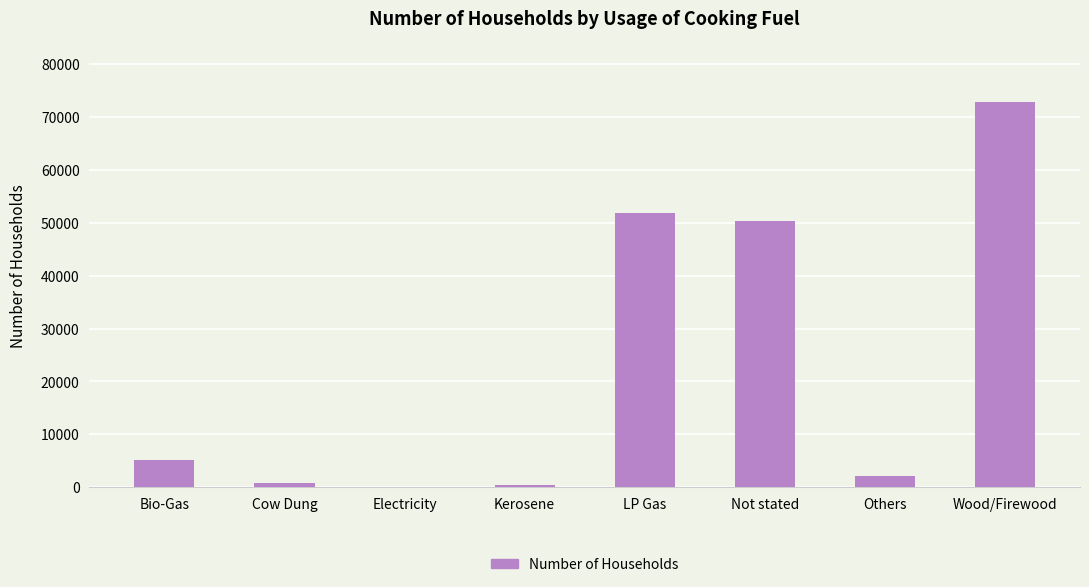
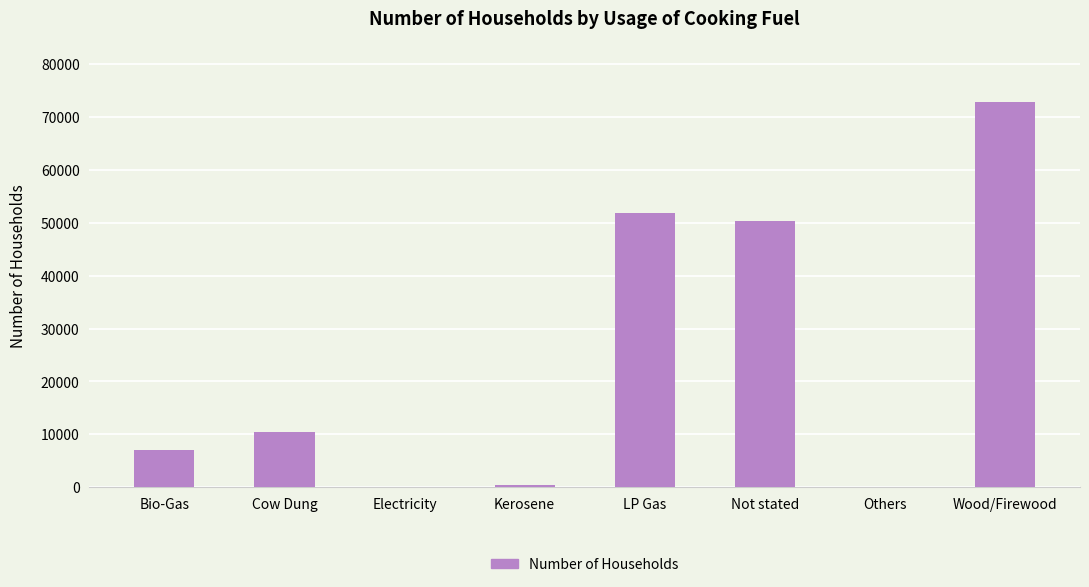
  {
-   "Bio-Gas": 5000,
-   "Cow Dung": 1000,
+   "Bio-Gas": 7000,
+   "Cow Dung": 10000,
    "LP Gas": 52000,
    "Not stated": 50000,
-   "Others": 2000,
+   "Others": 0,
    "Wood/Firewood": 73000
  }
